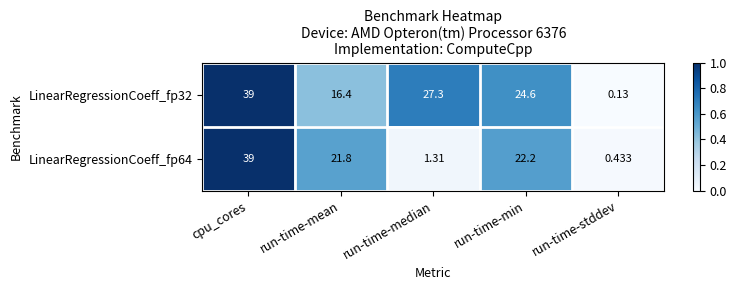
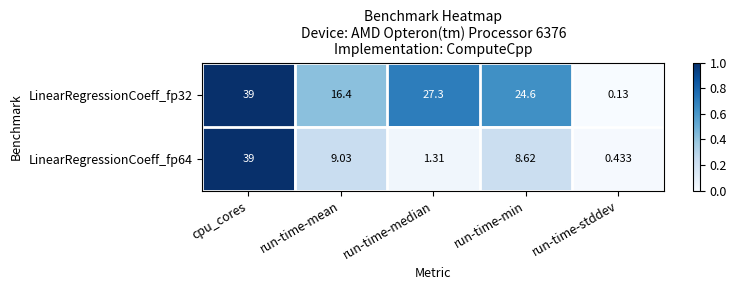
  {
    "LinearRegressionCoeff_fp32": {
      "cpu_cores": 39,
      "run-time-mean": 16.4,
      "run-time-median": 27.3,
      "run-time-min": 24.6,
      "run-time-stddev": 0.13
    },
    "LinearRegressionCoeff_fp64": {
      "cpu_cores": 39,
-     "run-time-mean": 21.8,
+     "run-time-mean": 9.03,
      "run-time-median": 1.31,
-     "run-time-min": 22.2,
+     "run-time-min": 8.62,
      "run-time-stddev": 0.433
    }
  }
